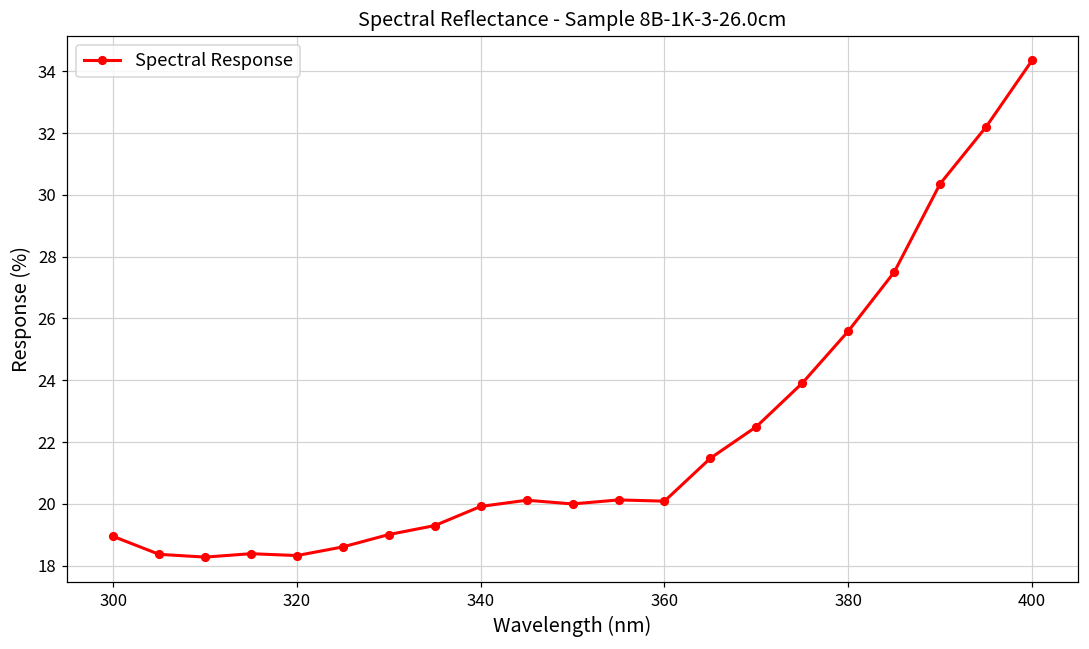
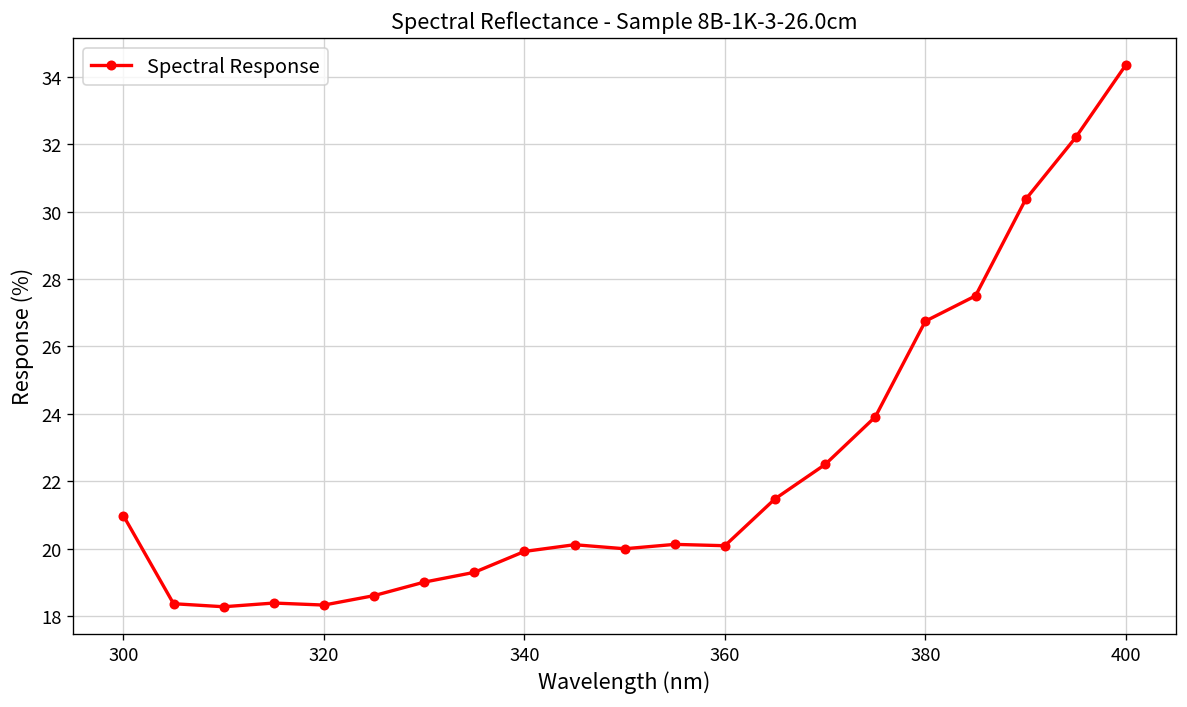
  {
-   "300": 19.0,
+   "300": 21.0,
    "320": 18.3,
    "340": 19.9,
    "360": 20.1,
-   "380": 25.6,
+   "380": 26.8,
    "400": 34.4
  }
